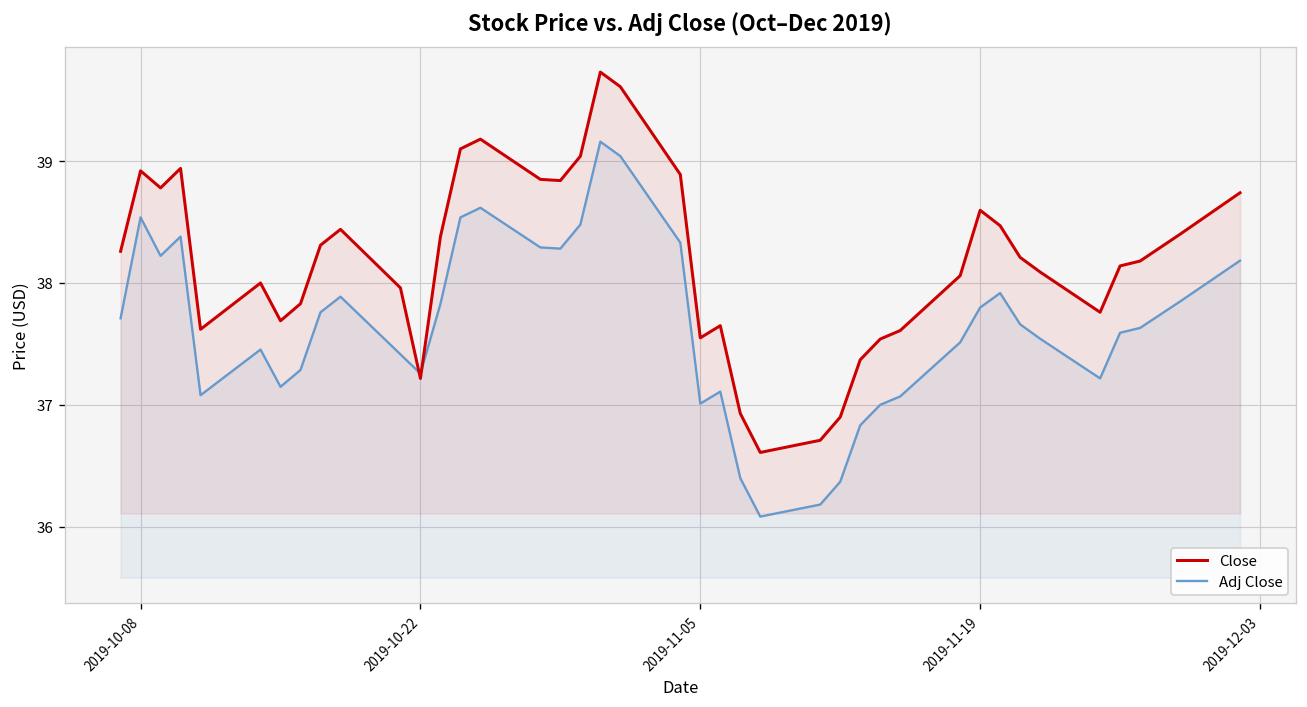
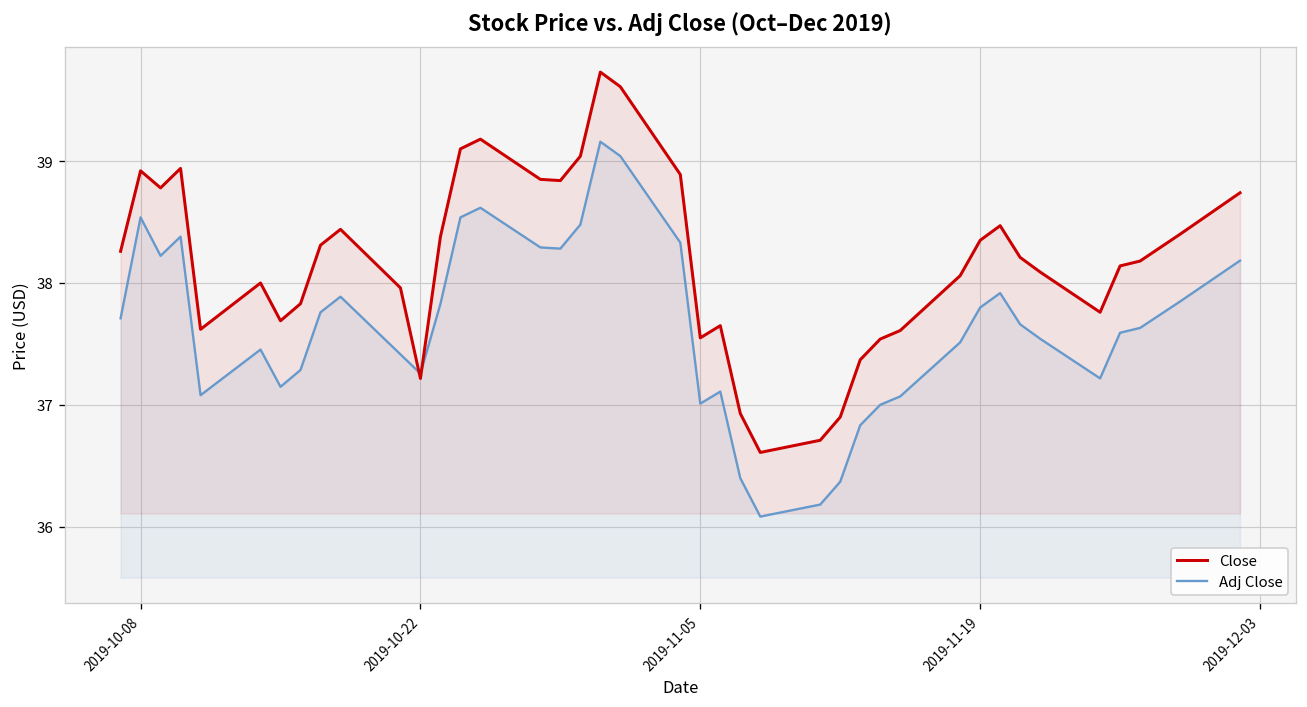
  {
    "Close": {
      "2019-10-08": 38.92,
      "2019-10-22": 37.22,
      "2019-11-05": 37.55,
-     "2019-11-19": 38.60
+     "2019-11-19": 38.35
    },
    "Adj Close": {
      "2019-10-08": 38.54,
      "2019-10-22": 37.26,
      "2019-11-05": 37.01,
      "2019-11-19": 37.80
    }
  }
